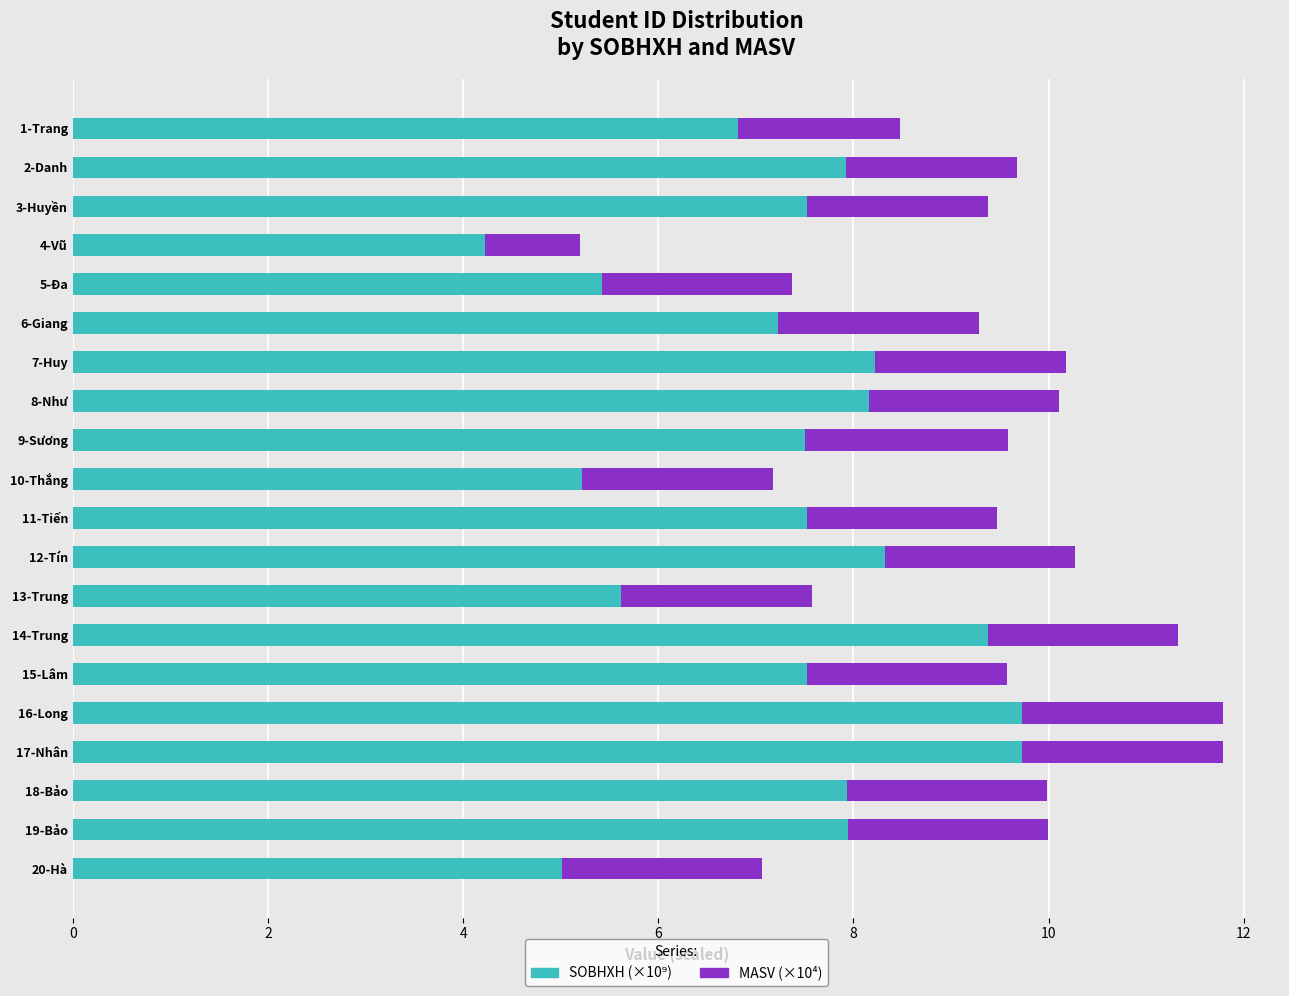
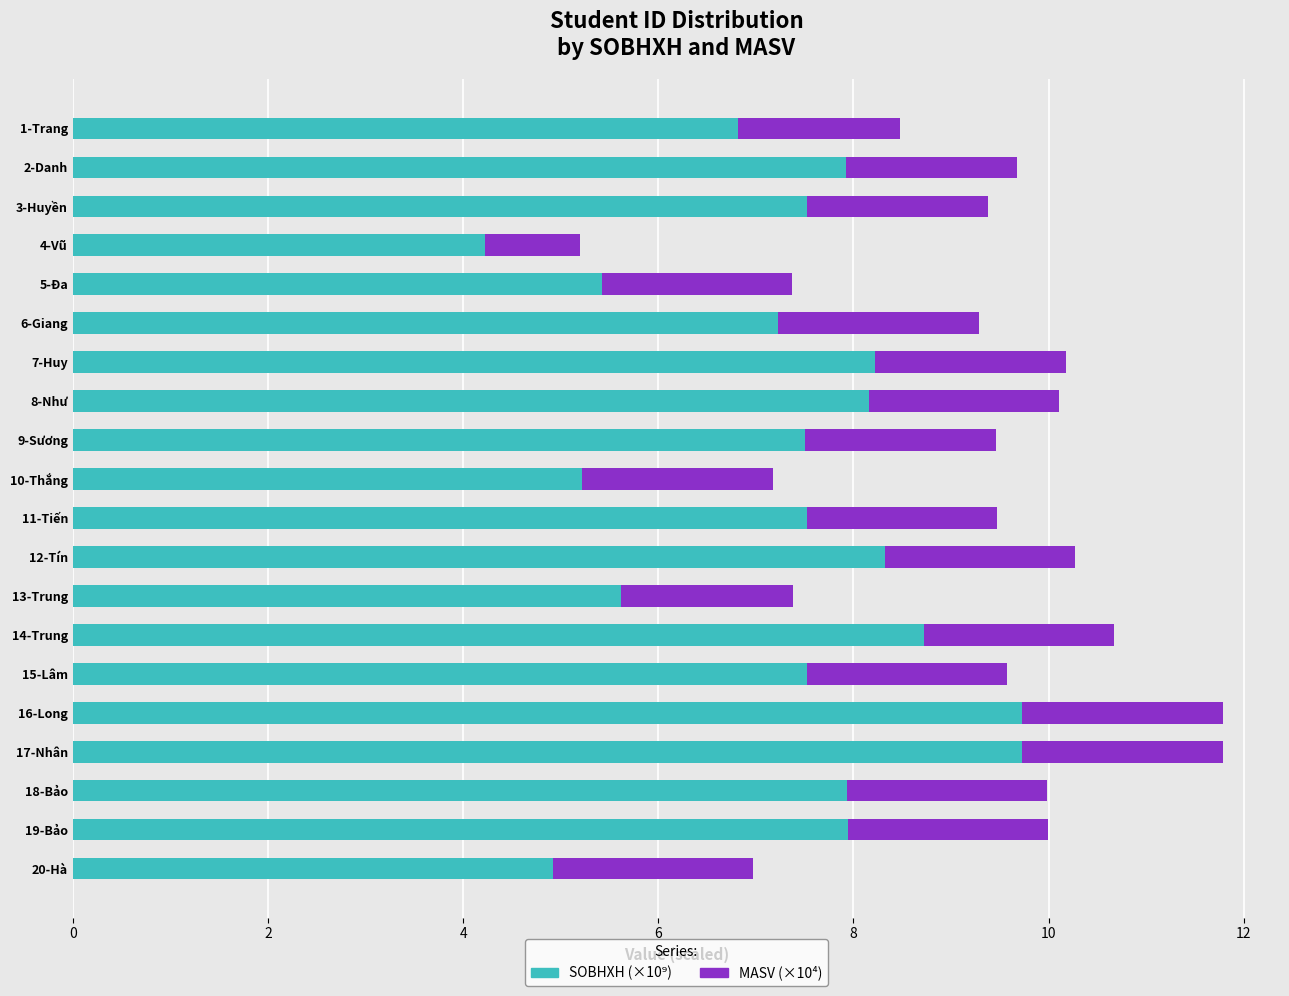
  {
    "SOBHXH (×10⁹)": {
      "1-Trang": 6.8,
      "2-Danh": 7.9,
      "3-Huyền": 7.5,
      "4-Vũ": 4.2,
      "5-Đa": 5.4,
      "6-Giang": 7.2,
      "7-Huy": 8.2,
      "8-Như": 8.2,
      "9-Sương": 7.5,
      "10-Thắng": 5.2,
      "11-Tiến": 7.5,
      "12-Tín": 8.3,
      "13-Trung": 5.6,
-     "14-Trung": 9.4,
+     "14-Trung": 8.7,
      "15-Lâm": 7.5,
      "16-Long": 9.7,
      "17-Nhân": 9.7,
      "18-Bảo": 7.9,
      "19-Bảo": 7.9,
-     "20-Hà": 5.0
+     "20-Hà": 4.9
    },
    "MASV (×10⁴)": {
      "1-Trang": 1.7,
      "2-Danh": 1.8,
      "3-Huyền": 1.9,
      "4-Vũ": 1.0,
      "5-Đa": 2.0,
      "6-Giang": 2.1,
      "7-Huy": 2.0,
      "8-Như": 2.0,
-     "9-Sương": 2.1,
+     "9-Sương": 2.0,
      "10-Thắng": 2.0,
      "11-Tiến": 2.0,
      "12-Tín": 2.0,
-     "13-Trung": 2.0,
+     "13-Trung": 1.8,
      "14-Trung": 2.0,
      "15-Lâm": 2.1,
      "16-Long": 2.1,
      "17-Nhân": 2.1,
      "18-Bảo": 2.1,
      "19-Bảo": 2.1,
      "20-Hà": 2.1
    }
  }
